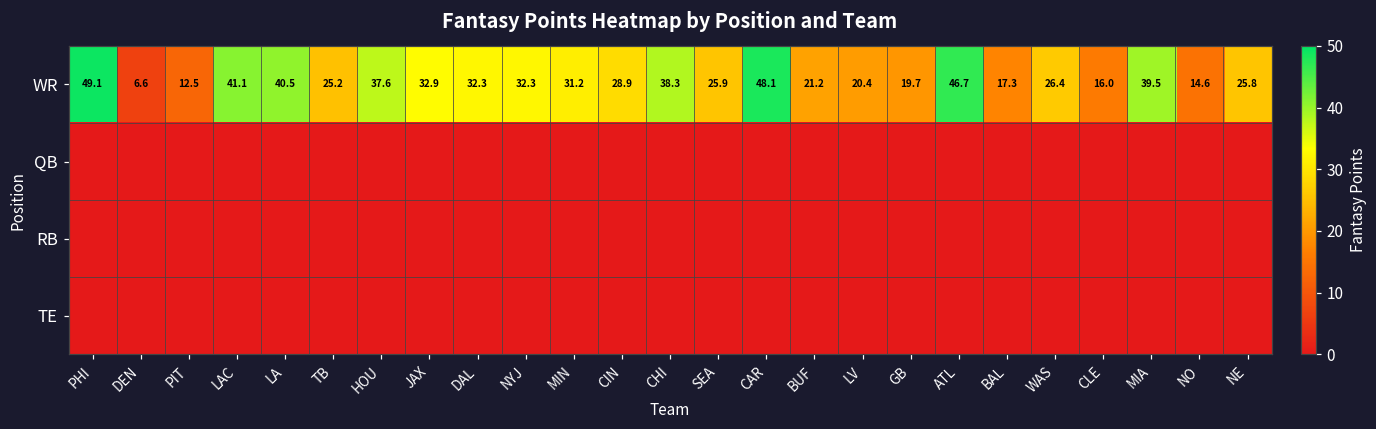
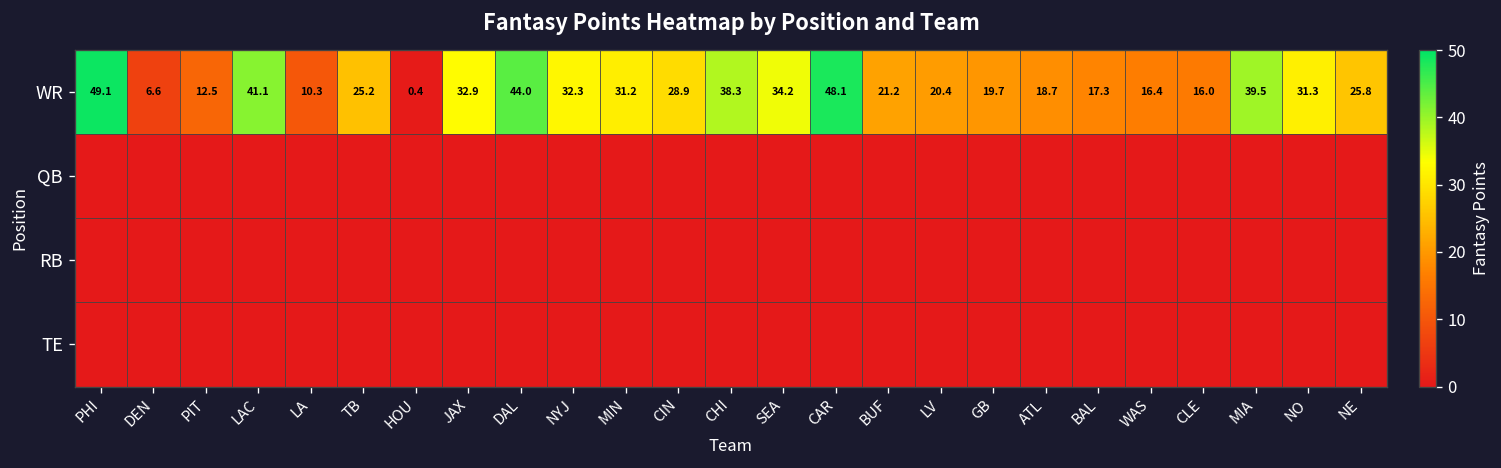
  {
    "WR": {
      "PHI": 49.1,
      "DEN": 6.6,
      "PIT": 12.5,
      "LAC": 41.1,
-     "LA": 40.5,
+     "LA": 10.3,
      "TB": 25.2,
-     "HOU": 37.6,
+     "HOU": 0.4,
      "JAX": 32.9,
-     "DAL": 32.3,
+     "DAL": 44.0,
      "NYJ": 32.3,
      "MIN": 31.2,
      "CIN": 28.9,
      "CHI": 38.3,
-     "SEA": 25.9,
+     "SEA": 34.2,
      "CAR": 48.1,
      "BUF": 21.2,
      "LV": 20.4,
      "GB": 19.7,
-     "ATL": 46.7,
+     "ATL": 18.7,
      "BAL": 17.3,
-     "WAS": 26.4,
+     "WAS": 16.4,
      "CLE": 16.0,
      "MIA": 39.5,
-     "NO": 14.6,
+     "NO": 31.3,
      "NE": 25.8
    }
  }
